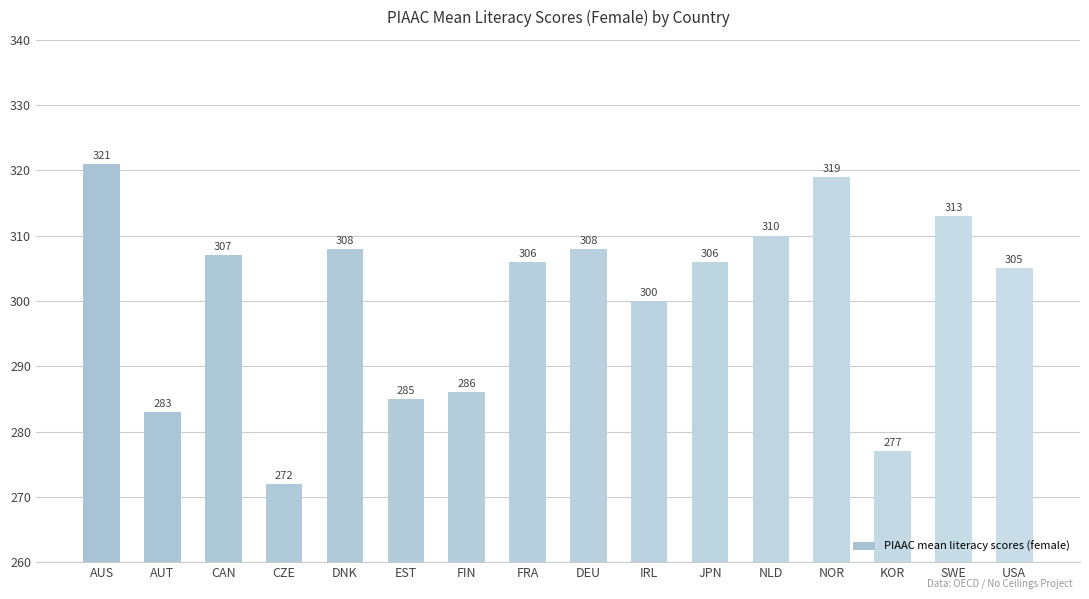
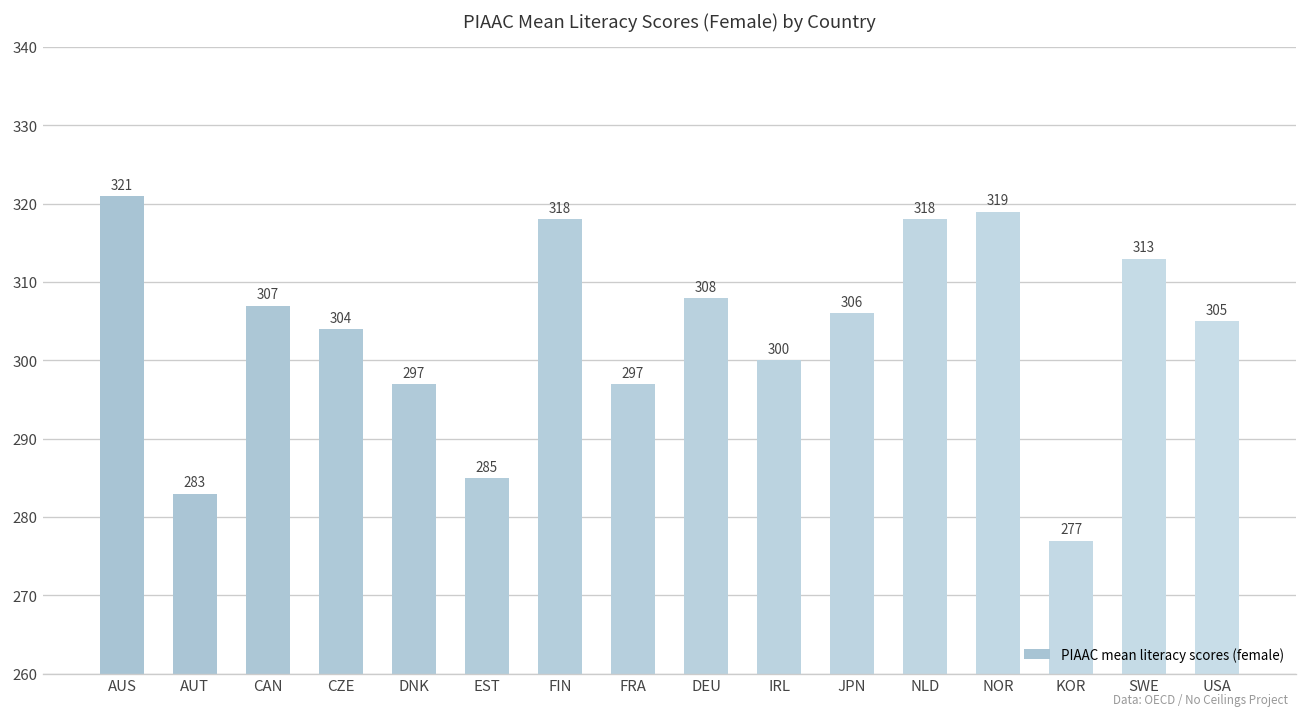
  {
    "AUS": 321,
    "AUT": 283,
    "CAN": 307,
-   "CZE": 272,
-   "DNK": 308,
+   "CZE": 304,
+   "DNK": 297,
    "EST": 285,
-   "FIN": 286,
-   "FRA": 306,
+   "FIN": 318,
+   "FRA": 297,
    "DEU": 308,
    "IRL": 300,
    "JPN": 306,
-   "NLD": 310,
+   "NLD": 318,
    "NOR": 319,
    "KOR": 277,
    "SWE": 313,
    "USA": 305
  }
